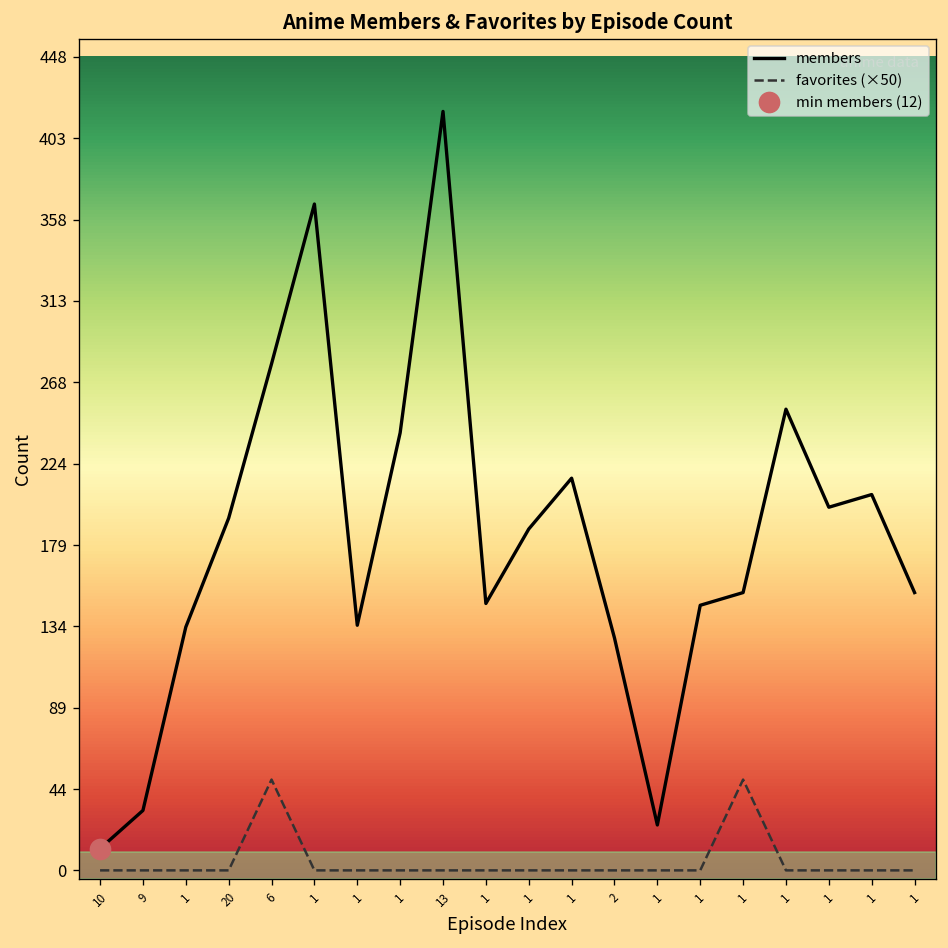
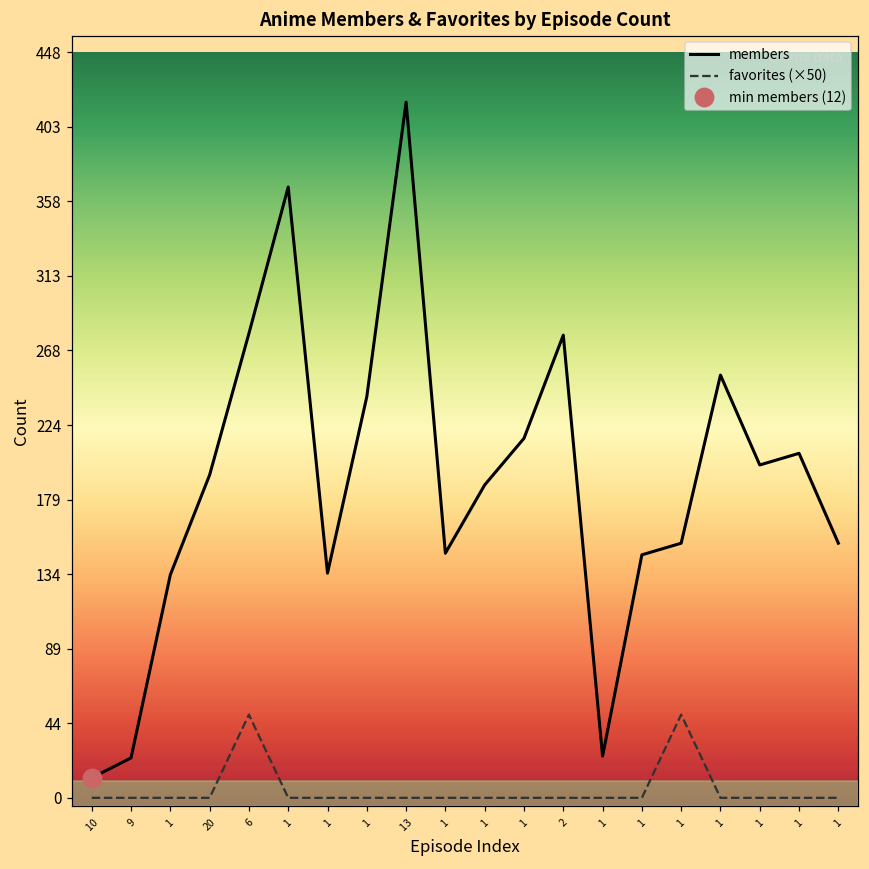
  {
    "members": {
-     "9": 33,
+     "9": 24,
      "20": 194,
      "6": 279,
      "13": 418,
-     "2": 128
+     "2": 278
    },
    "favorites (×50)": {
      "6": 50
    }
  }
